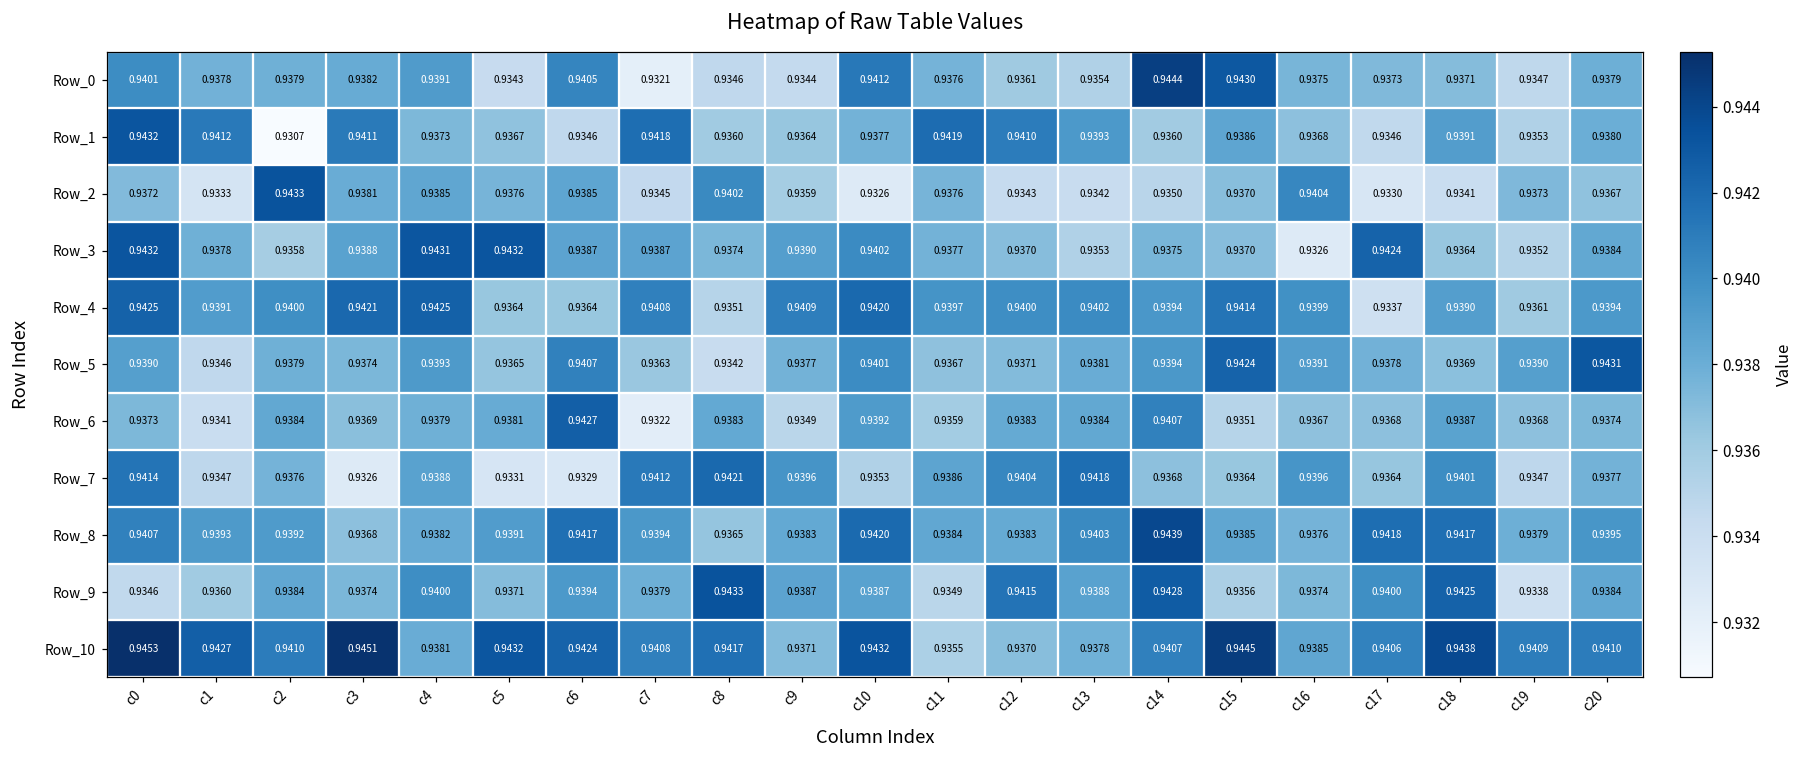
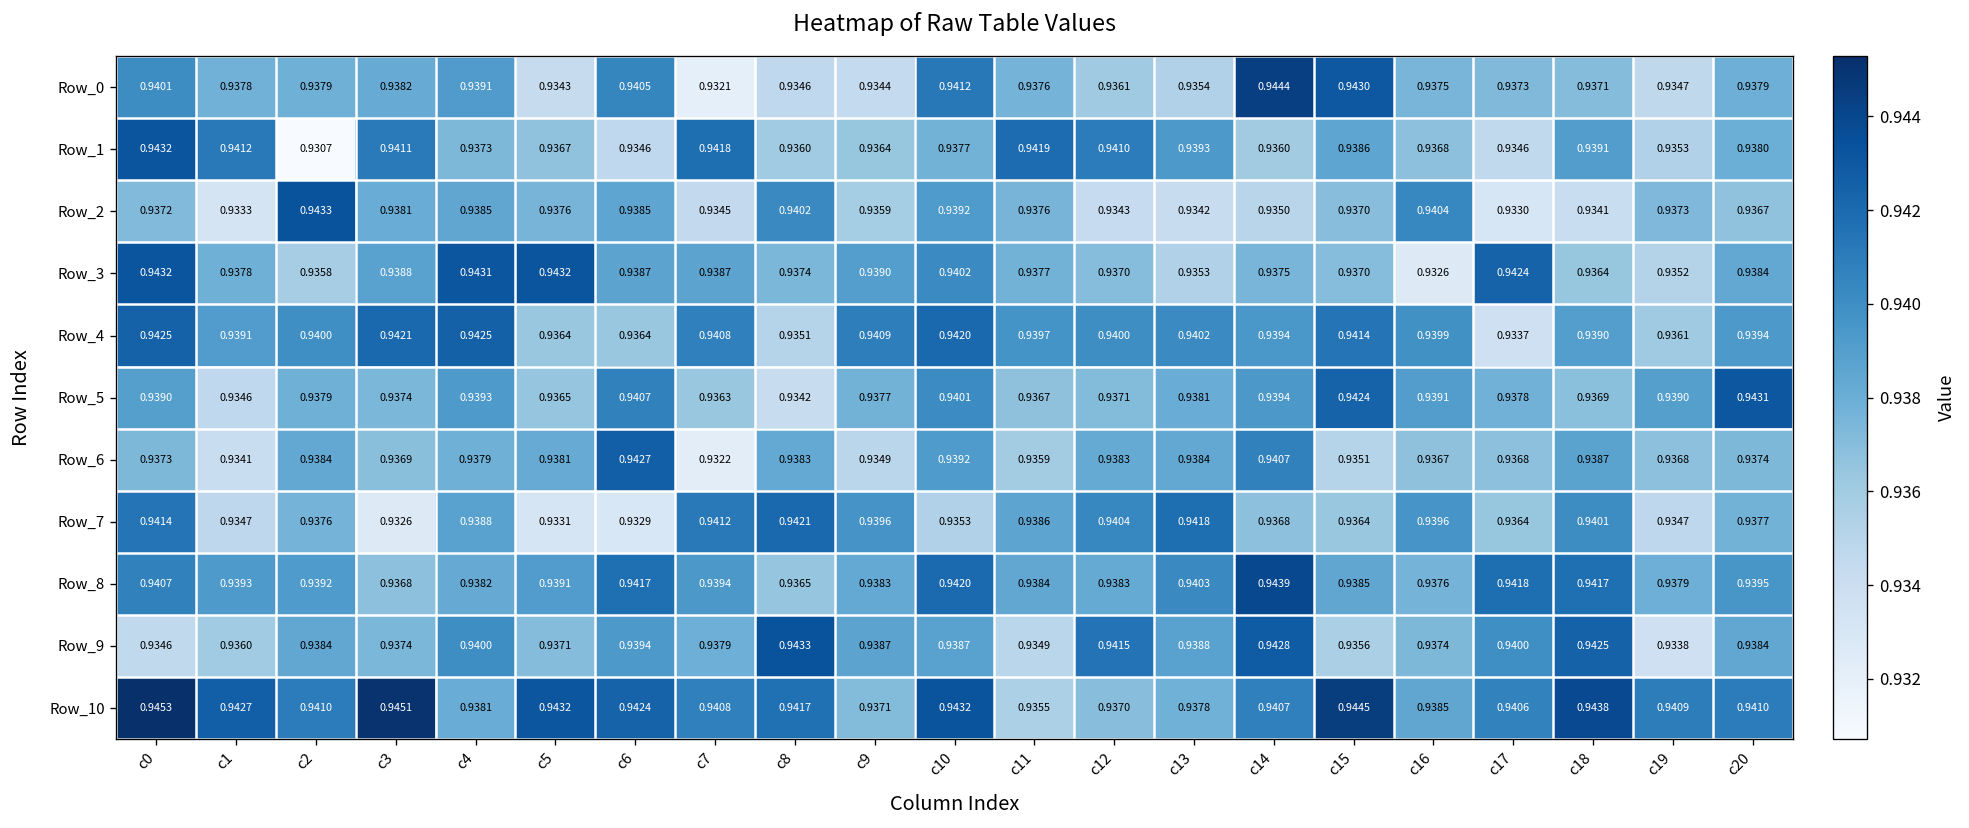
  {
    "Row_2": {
      "c0": 0.9372,
      "c1": 0.9333,
      "c2": 0.9433,
      "c3": 0.9381,
      "c4": 0.9385,
      "c5": 0.9376,
      "c6": 0.9385,
      "c7": 0.9345,
      "c8": 0.9402,
      "c9": 0.9359,
-     "c10": 0.9326,
+     "c10": 0.9392,
      "c11": 0.9376,
      "c12": 0.9343,
      "c13": 0.9342,
      "c14": 0.9350,
      "c15": 0.9370,
      "c16": 0.9404,
      "c17": 0.9330,
      "c18": 0.9341,
      "c19": 0.9373,
      "c20": 0.9367
    }
  }
